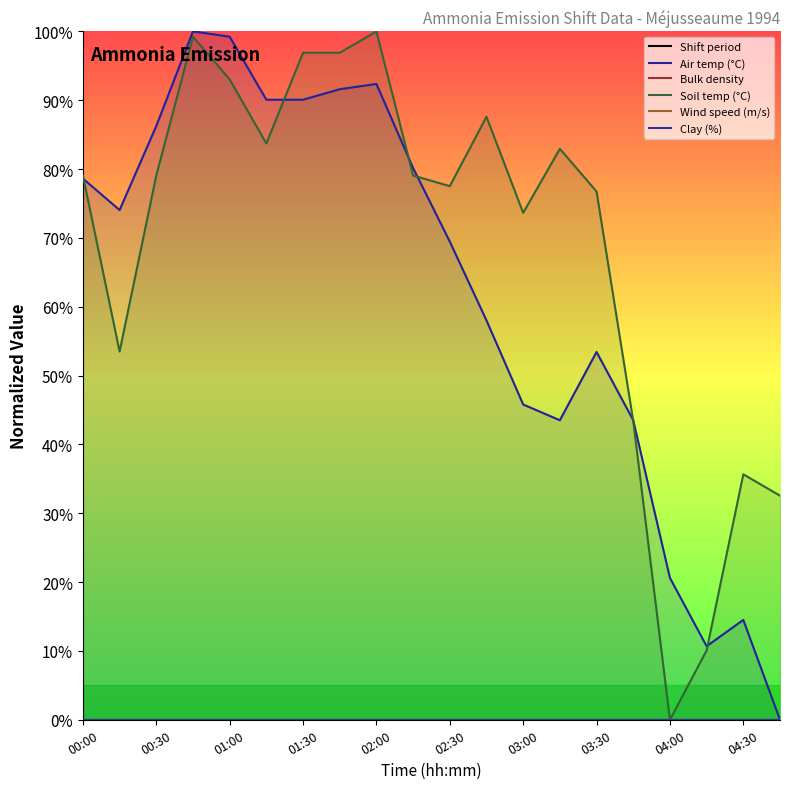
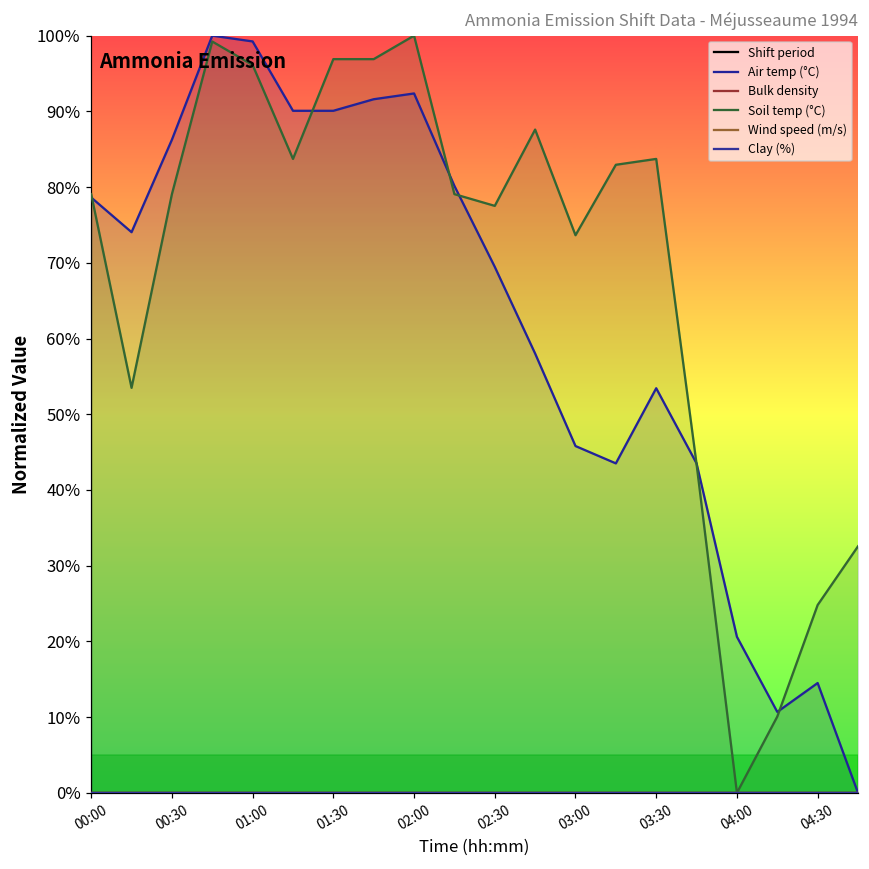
  {
    "Soil temp (°C)": {
      "00:00": "79%",
      "00:30": "79%",
-     "01:00": "93%",
+     "01:00": "96%",
      "01:30": "97%",
      "02:00": "100%",
      "02:30": "78%",
      "03:00": "74%",
-     "03:30": "77%",
-     "04:30": "36%"
+     "03:30": "84%",
+     "04:30": "25%"
    }
  }
